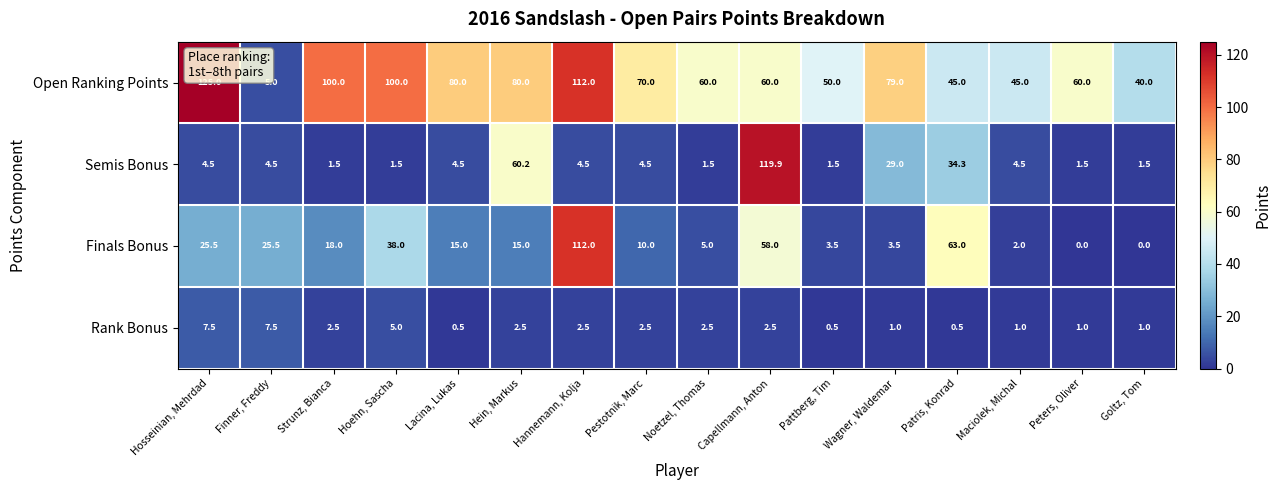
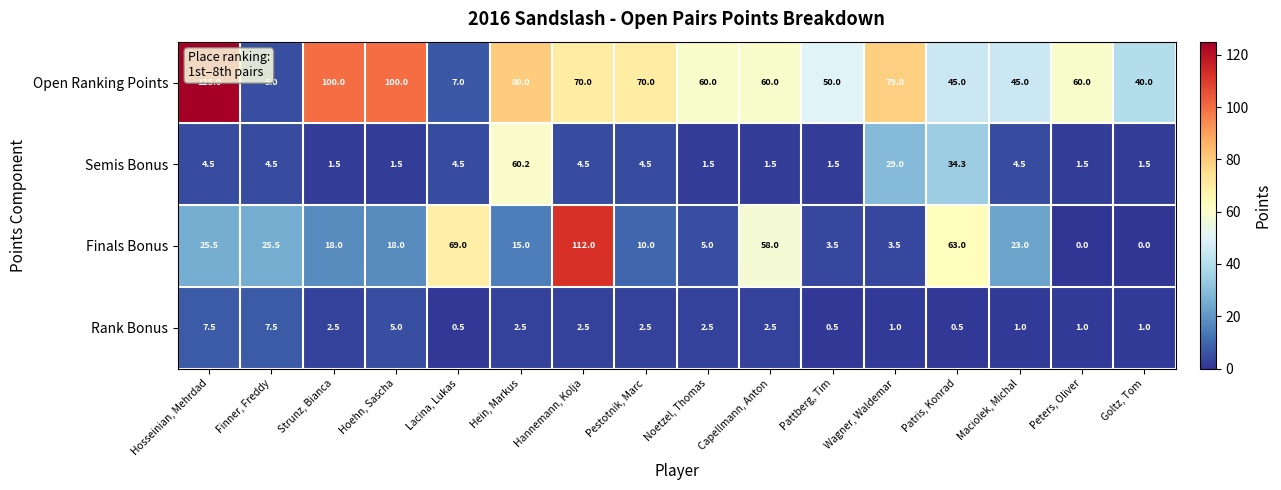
  {
    "Open Ranking Points": {
      "Strunz, Bianca": 100.0,
      "Hoehn, Sascha": 100.0,
-     "Lacina, Lukas": 80.0,
+     "Lacina, Lukas": 7.0,
      "Hein, Markus": 80.0,
-     "Hannemann, Kolja": 112.0,
+     "Hannemann, Kolja": 70.0,
      "Pestotnik, Marc": 70.0,
      "Noetzel, Thomas": 60.0,
      "Capellmann, Anton": 60.0,
      "Pattberg, Tim": 50.0,
      "Wagner, Waldemar": 79.0,
      "Patris, Konrad": 45.0,
      "Maciolek, Michal": 45.0,
      "Peters, Oliver": 60.0,
      "Goltz, Tom": 40.0
    },
    "Semis Bonus": {
      "Hosseinian, Mehrdad": 4.5,
      "Finner, Freddy": 4.5,
      "Strunz, Bianca": 1.5,
      "Hoehn, Sascha": 1.5,
      "Lacina, Lukas": 4.5,
      "Hein, Markus": 60.2,
      "Hannemann, Kolja": 4.5,
      "Pestotnik, Marc": 4.5,
      "Noetzel, Thomas": 1.5,
-     "Capellmann, Anton": 119.9,
+     "Capellmann, Anton": 1.5,
      "Pattberg, Tim": 1.5,
      "Wagner, Waldemar": 29.0,
      "Patris, Konrad": 34.3,
      "Maciolek, Michal": 4.5,
      "Peters, Oliver": 1.5,
      "Goltz, Tom": 1.5
    },
    "Finals Bonus": {
      "Hosseinian, Mehrdad": 25.5,
      "Finner, Freddy": 25.5,
      "Strunz, Bianca": 18.0,
-     "Hoehn, Sascha": 38.0,
-     "Lacina, Lukas": 15.0,
+     "Hoehn, Sascha": 18.0,
+     "Lacina, Lukas": 69.0,
      "Hein, Markus": 15.0,
      "Hannemann, Kolja": 112.0,
      "Pestotnik, Marc": 10.0,
      "Noetzel, Thomas": 5.0,
      "Capellmann, Anton": 58.0,
      "Pattberg, Tim": 3.5,
      "Wagner, Waldemar": 3.5,
      "Patris, Konrad": 63.0,
-     "Maciolek, Michal": 2.0,
+     "Maciolek, Michal": 23.0,
      "Peters, Oliver": 0.0,
      "Goltz, Tom": 0.0
    },
    "Rank Bonus": {
      "Hosseinian, Mehrdad": 7.5,
      "Finner, Freddy": 7.5,
      "Strunz, Bianca": 2.5,
      "Hoehn, Sascha": 5.0,
      "Lacina, Lukas": 0.5,
      "Hein, Markus": 2.5,
      "Hannemann, Kolja": 2.5,
      "Pestotnik, Marc": 2.5,
      "Noetzel, Thomas": 2.5,
      "Capellmann, Anton": 2.5,
      "Pattberg, Tim": 0.5,
      "Wagner, Waldemar": 1.0,
      "Patris, Konrad": 0.5,
      "Maciolek, Michal": 1.0,
      "Peters, Oliver": 1.0,
      "Goltz, Tom": 1.0
    }
  }
